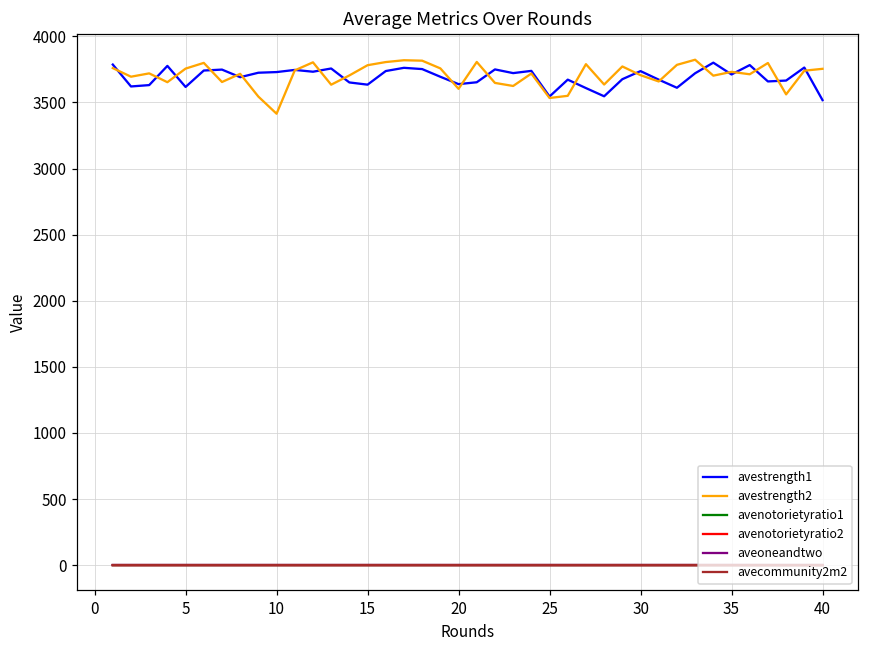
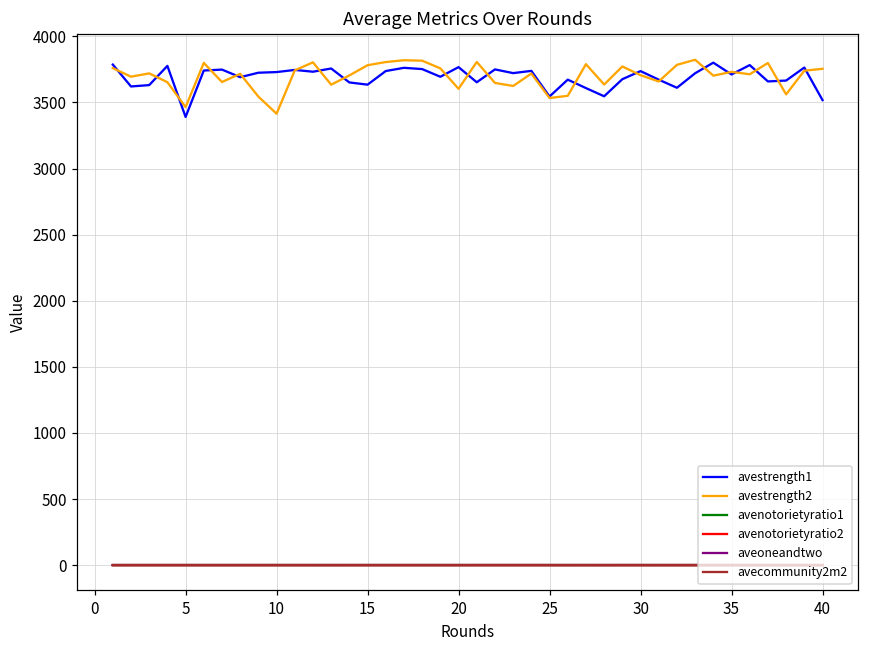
  {
    "avestrength1": {
-     "5": 3620,
+     "5": 3390,
      "10": 3730,
      "15": 3630,
-     "20": 3640,
+     "20": 3770,
      "30": 3740,
      "40": 3520
    },
    "avestrength2": {
-     "5": 3760,
+     "5": 3460,
      "10": 3410,
      "15": 3780,
      "20": 3600,
      "30": 3710,
      "40": 3750
    },
    "avecommunity2m2": {
      "5": 0,
      "10": 0,
      "15": 0,
      "20": 0,
      "25": 0,
      "30": 0
    }
  }
